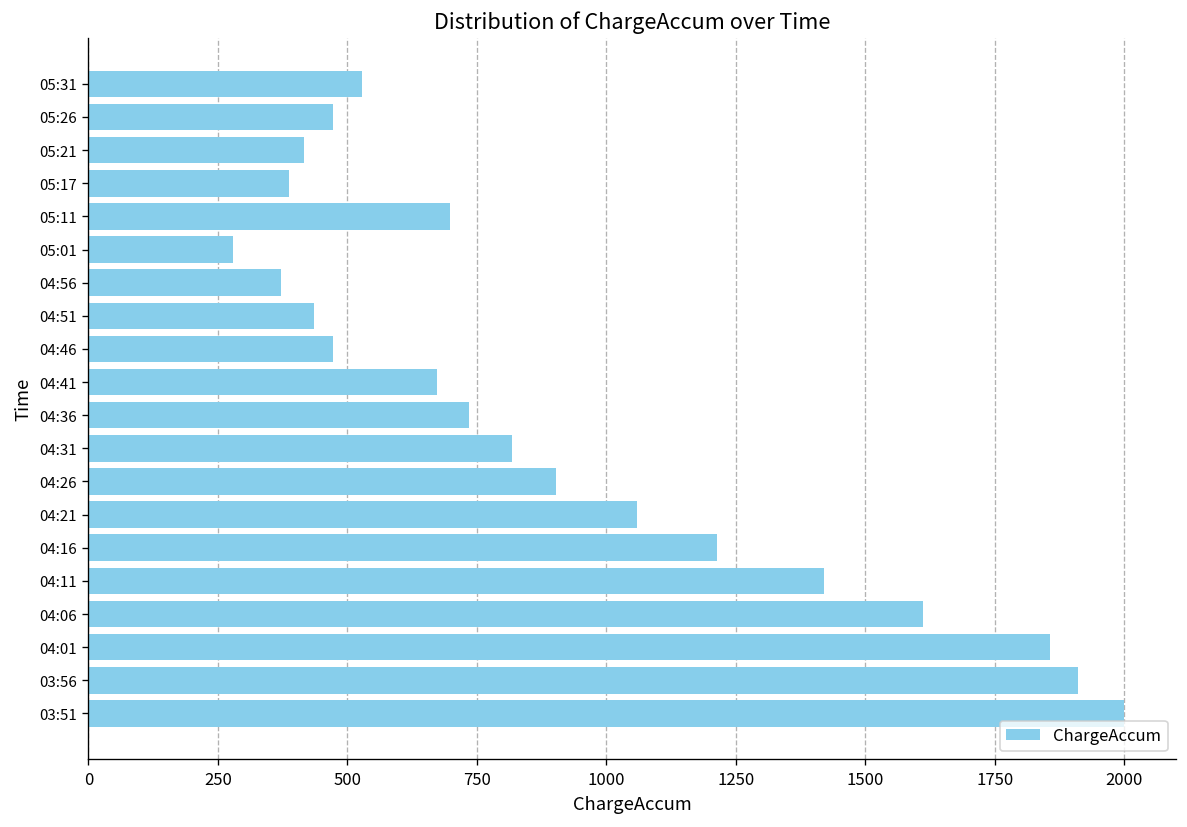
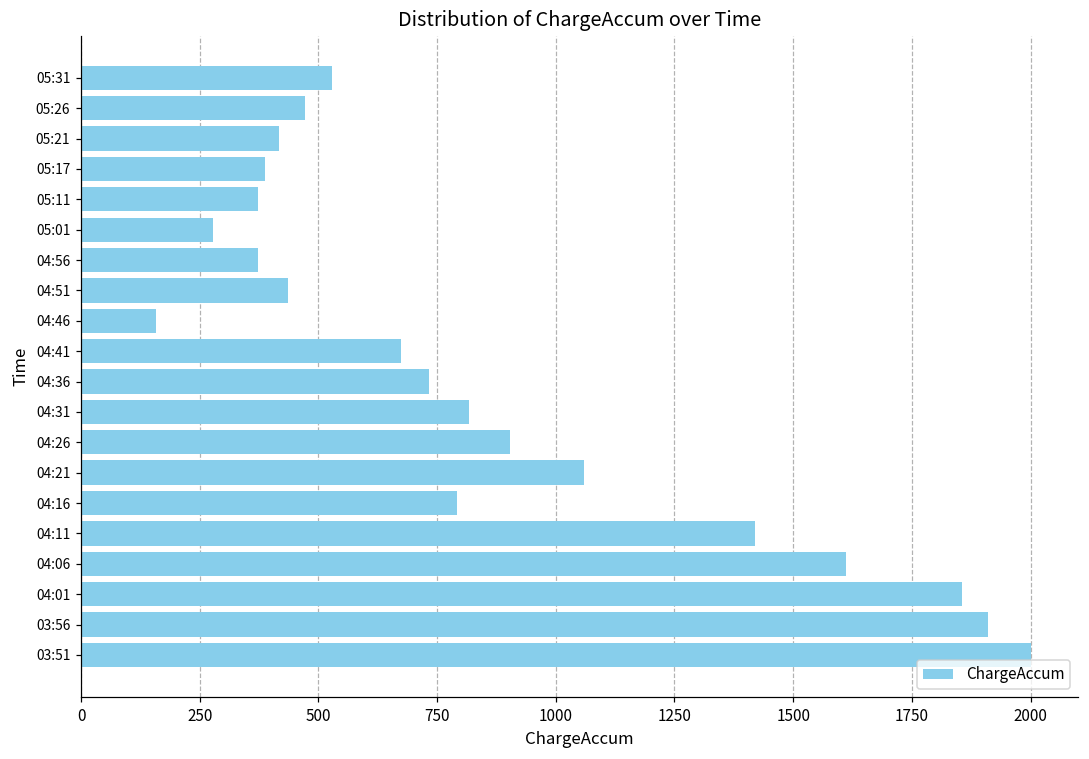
  {
    "05:31": 530,
    "05:26": 470,
    "05:21": 420,
    "05:17": 390,
-   "05:11": 700,
+   "05:11": 370,
    "05:01": 280,
    "04:56": 370,
    "04:51": 440,
-   "04:46": 470,
+   "04:46": 160,
    "04:41": 670,
    "04:36": 730,
    "04:31": 820,
    "04:26": 900,
    "04:21": 1060,
-   "04:16": 1210,
+   "04:16": 790,
    "04:11": 1420,
    "04:06": 1610,
    "04:01": 1860,
    "03:56": 1910,
    "03:51": 2000
  }
